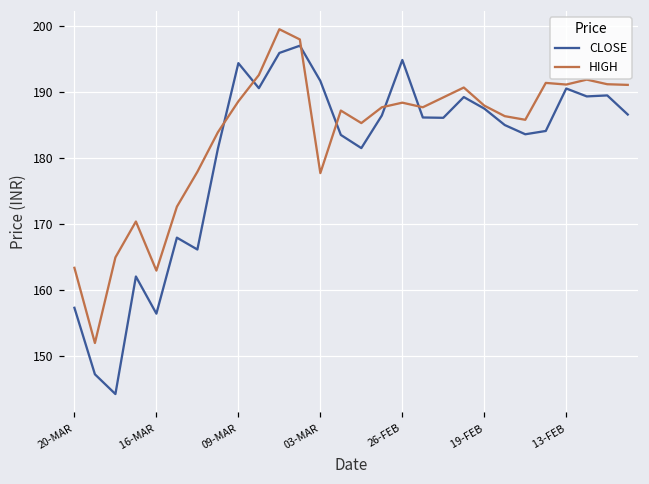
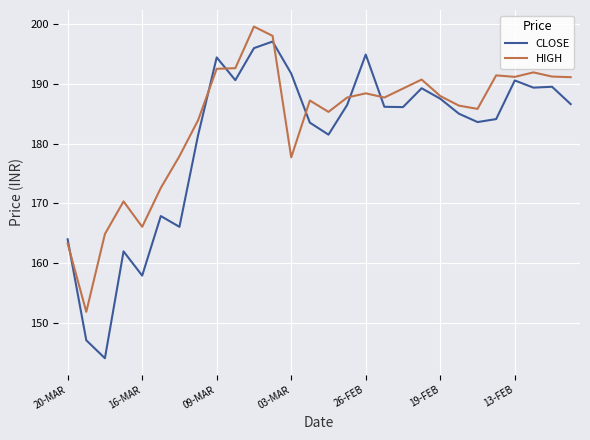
  {
    "CLOSE": {
-     "20-MAR": 157,
-     "16-MAR": 156,
+     "20-MAR": 164,
+     "16-MAR": 158,
      "09-MAR": 194,
      "03-MAR": 192,
      "26-FEB": 195,
      "19-FEB": 188,
      "13-FEB": 191
    },
    "HIGH": {
      "20-MAR": 163,
-     "16-MAR": 163,
-     "09-MAR": 189,
+     "16-MAR": 166,
+     "09-MAR": 193,
      "03-MAR": 178,
      "26-FEB": 188,
      "19-FEB": 188,
      "13-FEB": 191
    }
  }
